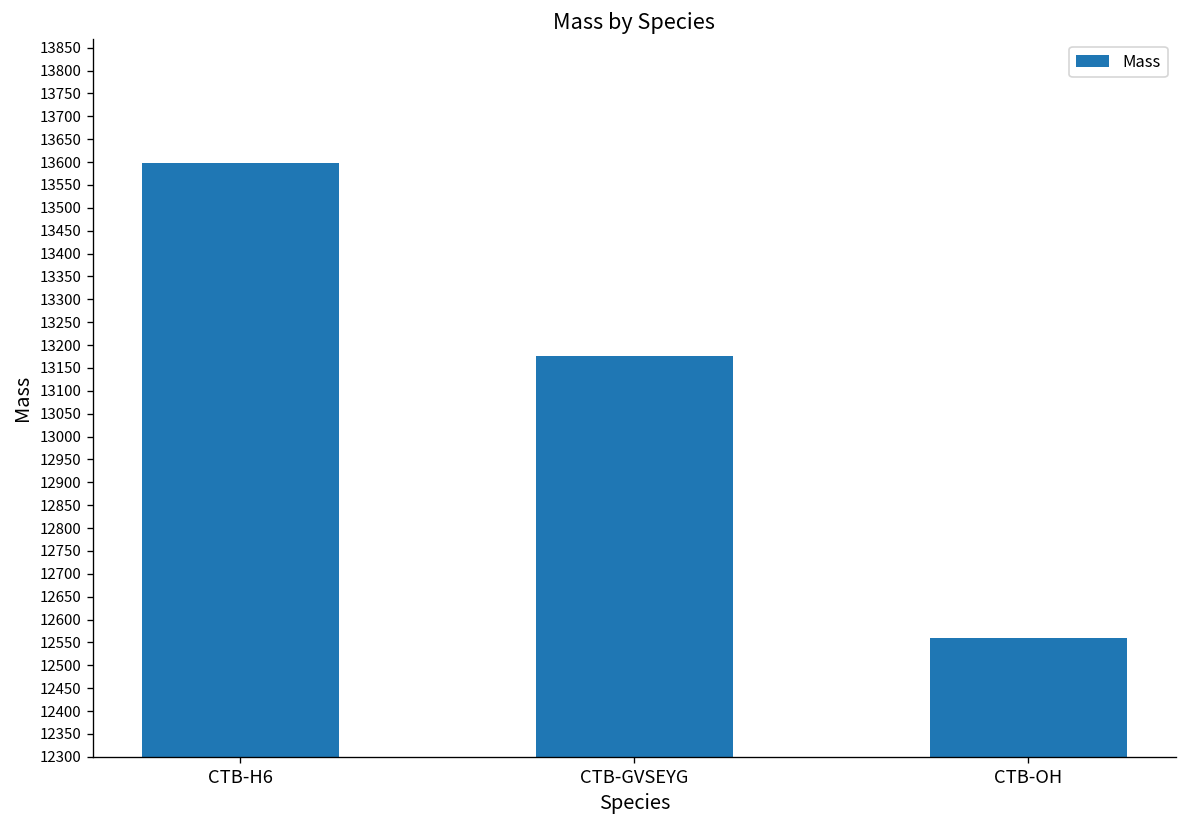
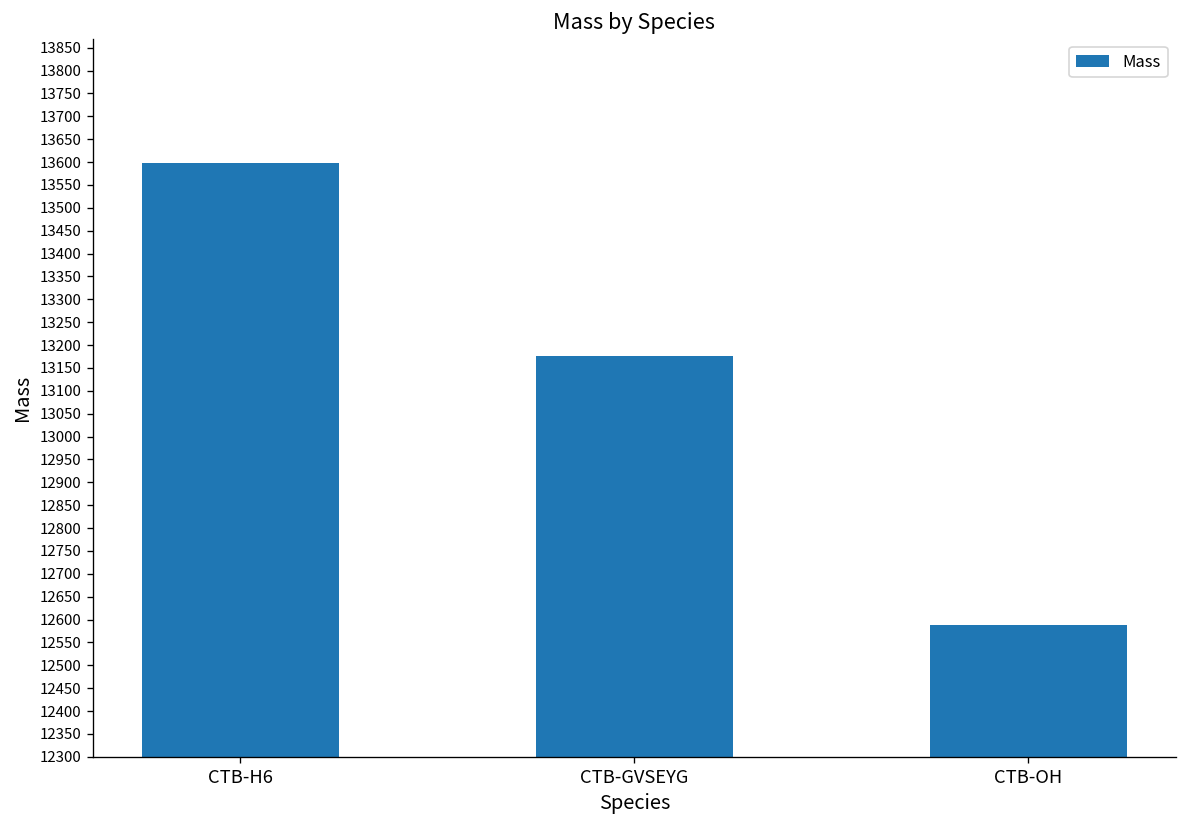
  {
    "CTB-H6": 13600,
    "CTB-GVSEYG": 13180,
-   "CTB-OH": 12560
+   "CTB-OH": 12590
  }
